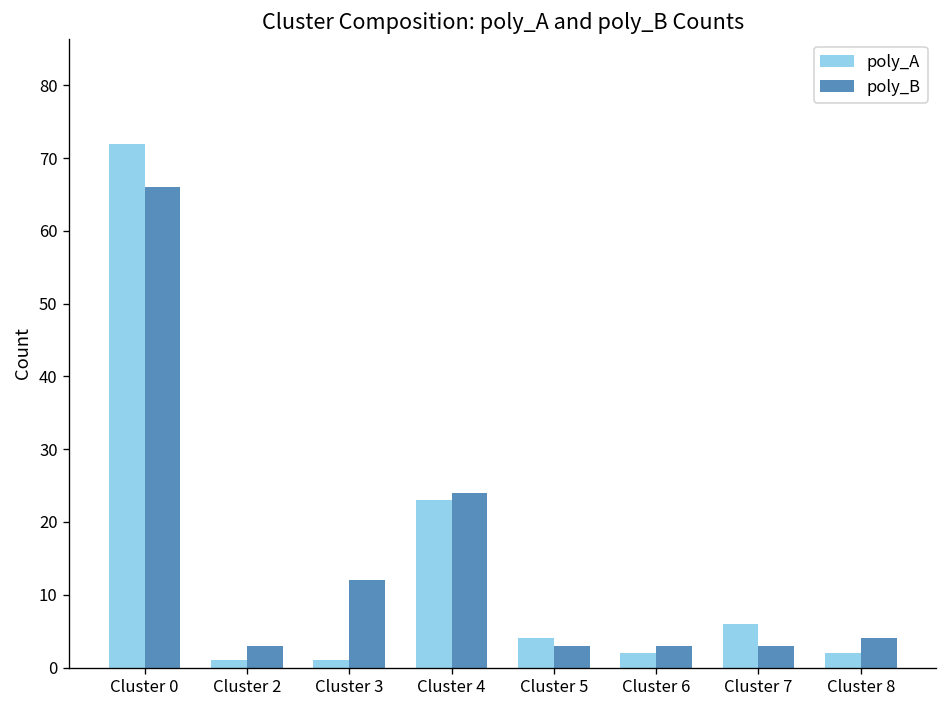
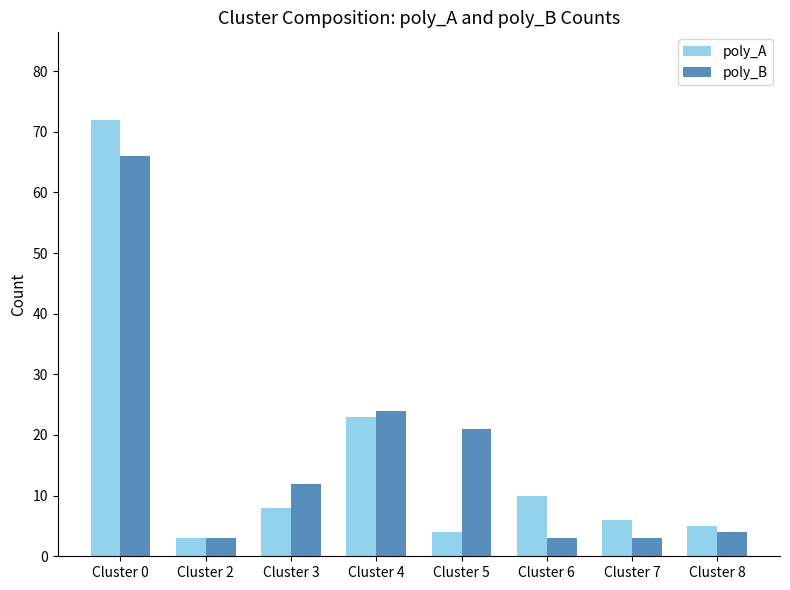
  {
    "poly_A": {
      "Cluster 0": 72,
-     "Cluster 2": 1,
-     "Cluster 3": 1,
+     "Cluster 2": 3,
+     "Cluster 3": 8,
      "Cluster 4": 23,
      "Cluster 5": 4,
-     "Cluster 6": 2,
+     "Cluster 6": 10,
      "Cluster 7": 6,
-     "Cluster 8": 2
+     "Cluster 8": 5
    },
    "poly_B": {
      "Cluster 0": 66,
      "Cluster 2": 3,
      "Cluster 3": 12,
      "Cluster 4": 24,
-     "Cluster 5": 3,
+     "Cluster 5": 21,
      "Cluster 6": 3,
      "Cluster 7": 3,
      "Cluster 8": 4
    }
  }
